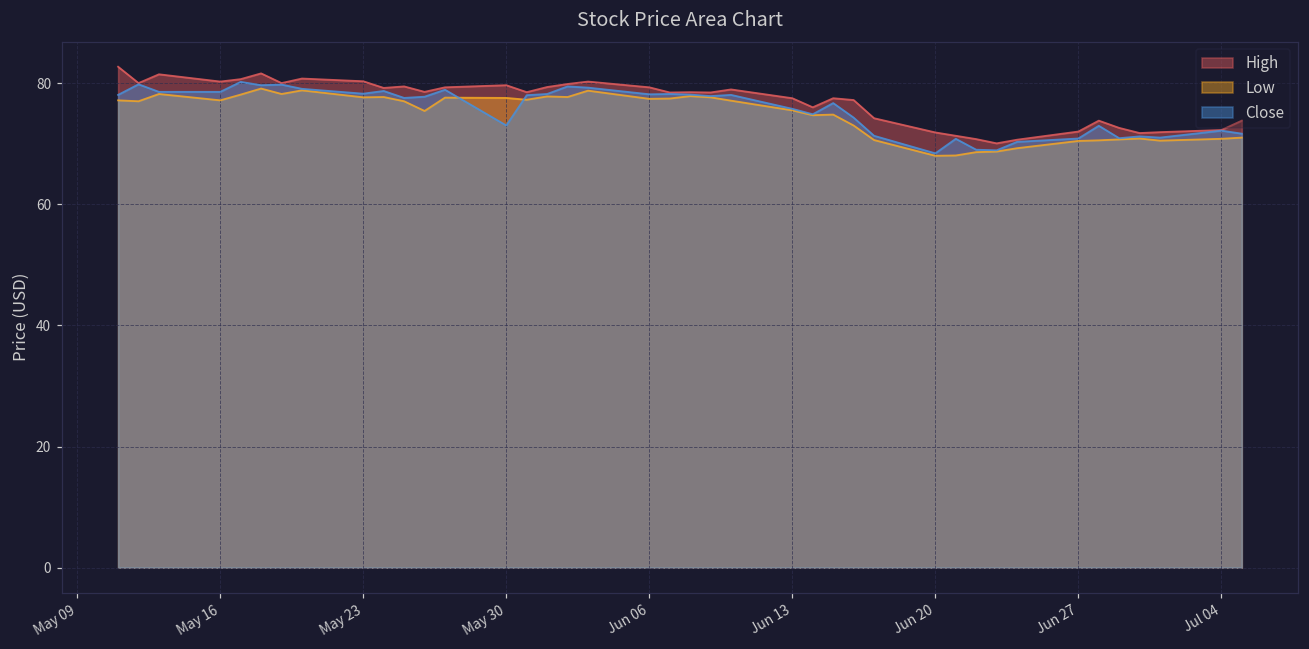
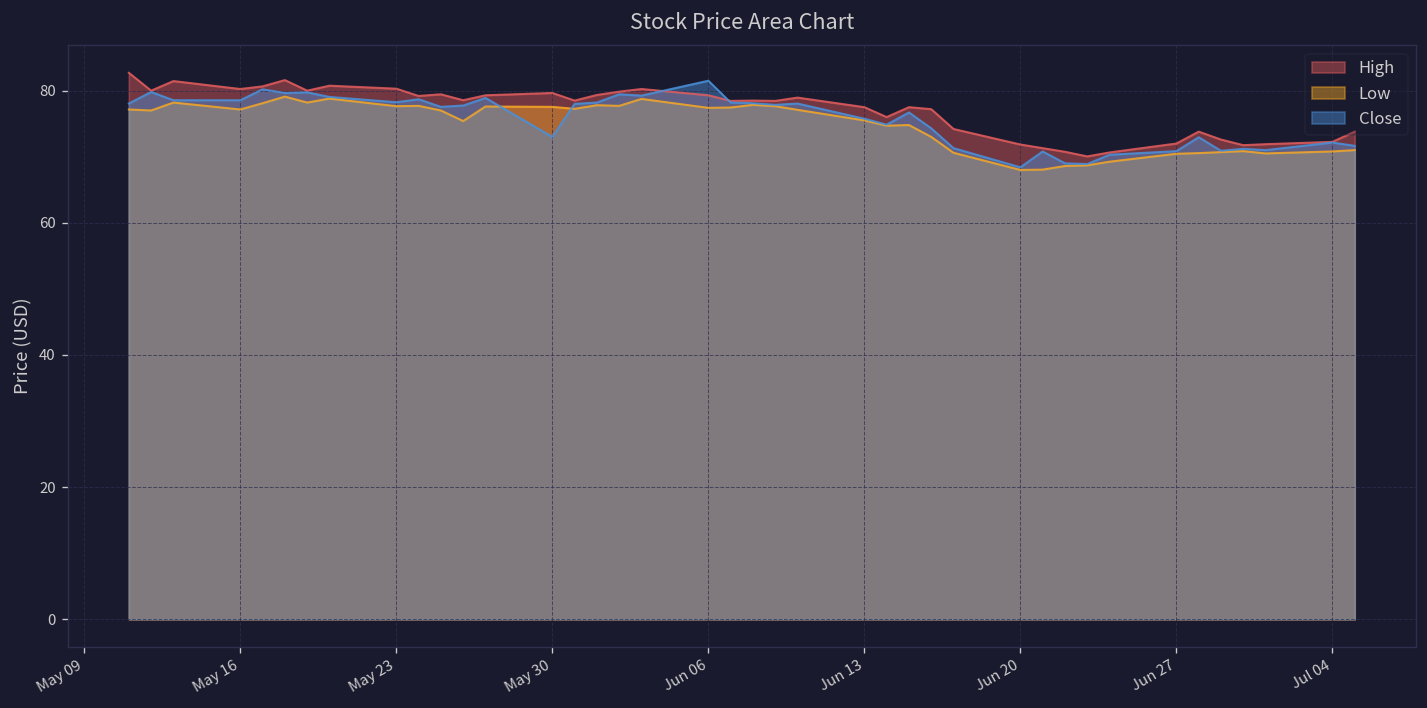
  {
    "High": {
      "May 16": 80,
      "May 23": 80,
      "May 30": 80,
      "Jun 06": 79,
      "Jun 13": 78,
      "Jun 20": 72,
      "Jun 27": 72
    },
    "Low": {
      "May 16": 77,
      "May 23": 78,
      "May 30": 78,
      "Jun 06": 77,
      "Jul 04": 71
    },
    "Close": {
      "May 16": 79,
      "May 23": 78,
      "May 30": 73,
-     "Jun 06": 78
+     "Jun 06": 81
    }
  }
